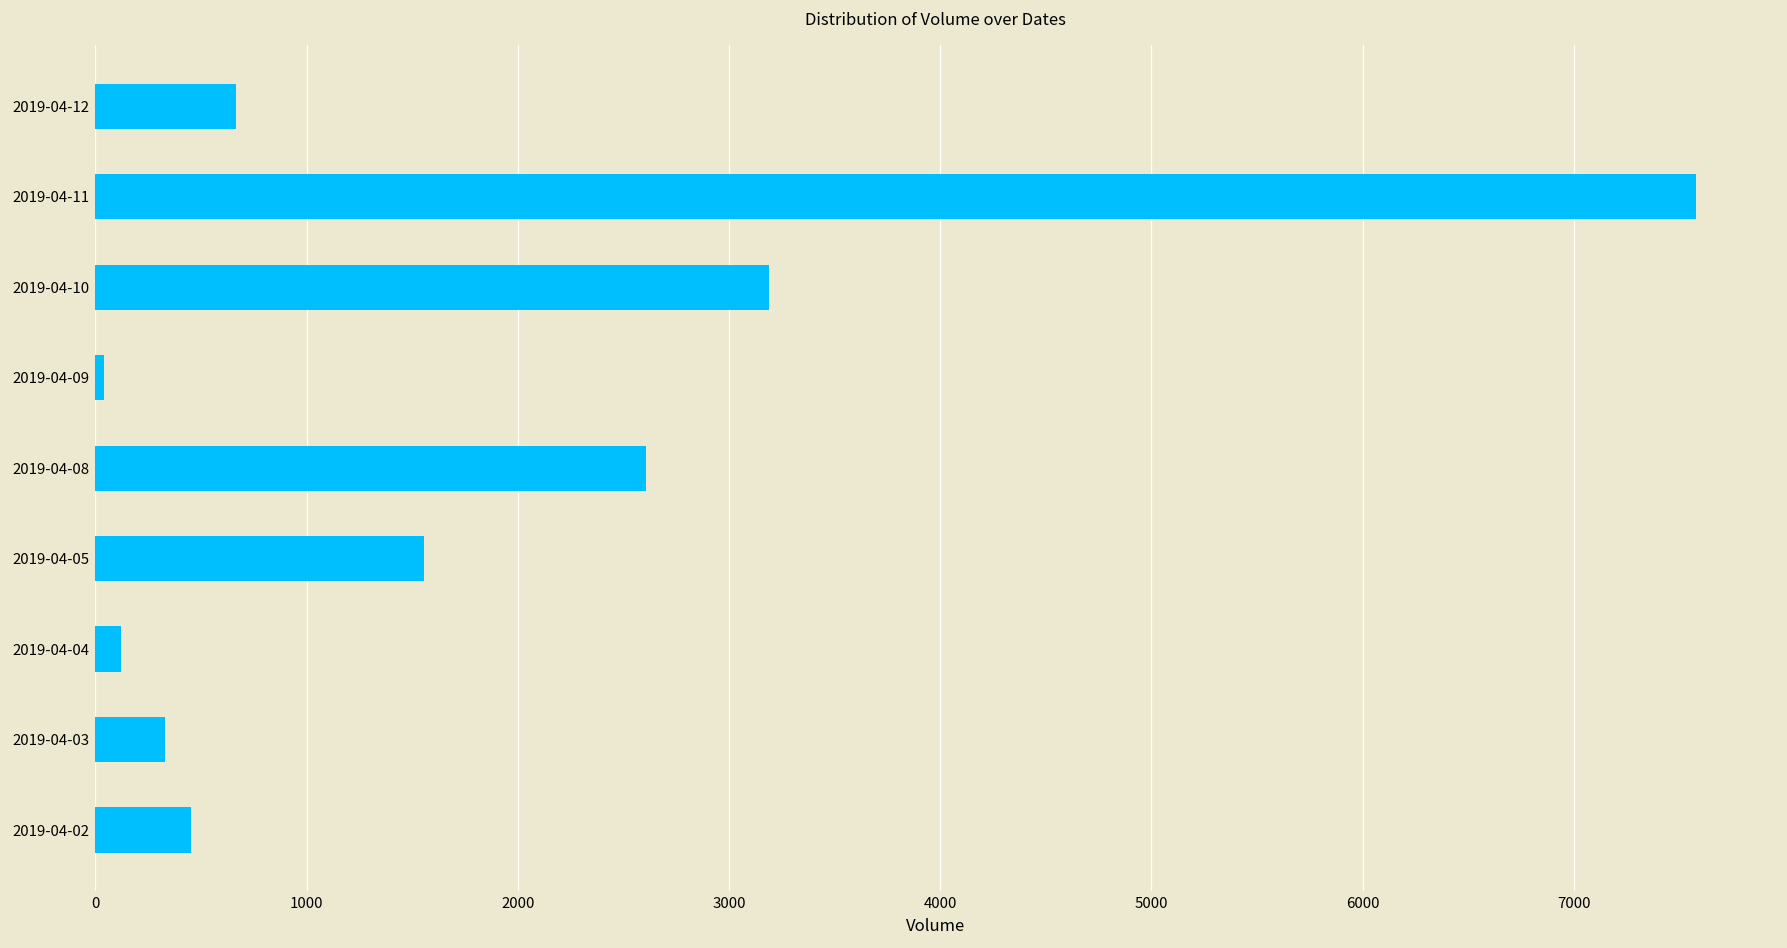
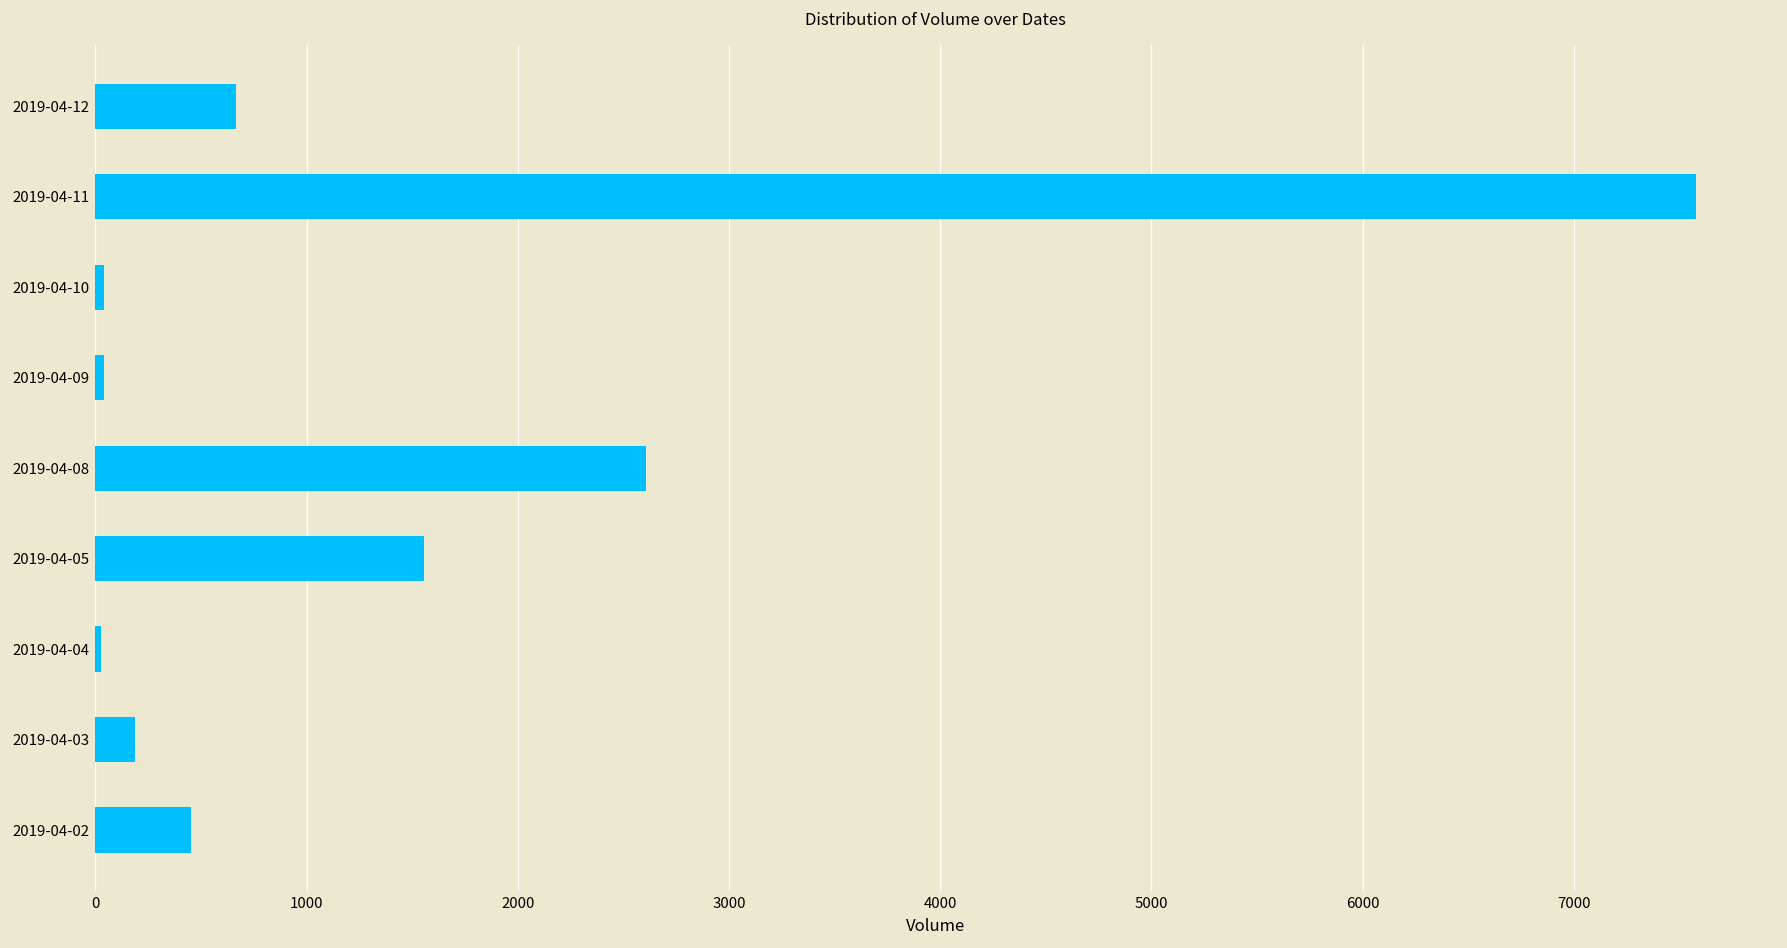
  {
    "2019-04-12": 670,
    "2019-04-11": 7580,
-   "2019-04-10": 3190,
+   "2019-04-10": 40,
    "2019-04-09": 40,
    "2019-04-08": 2610,
    "2019-04-05": 1560,
-   "2019-04-04": 120,
-   "2019-04-03": 330,
+   "2019-04-04": 30,
+   "2019-04-03": 190,
    "2019-04-02": 450
  }
